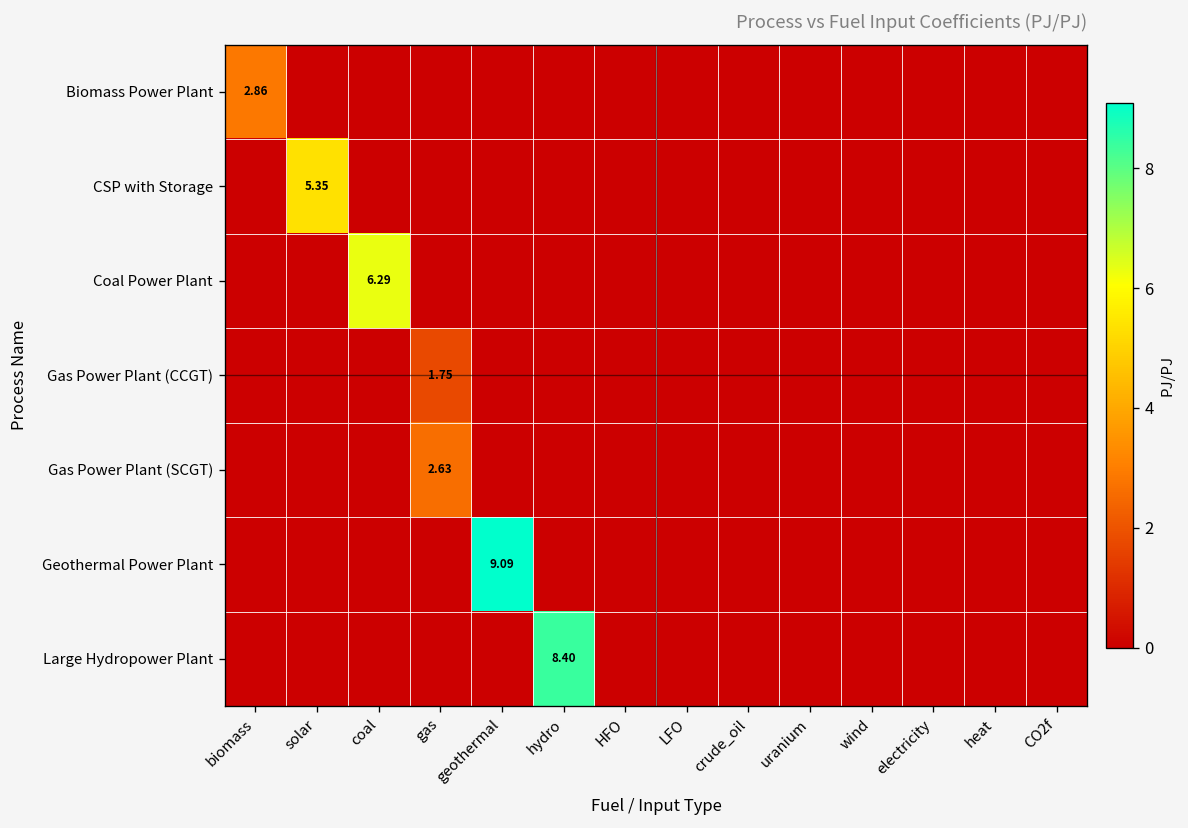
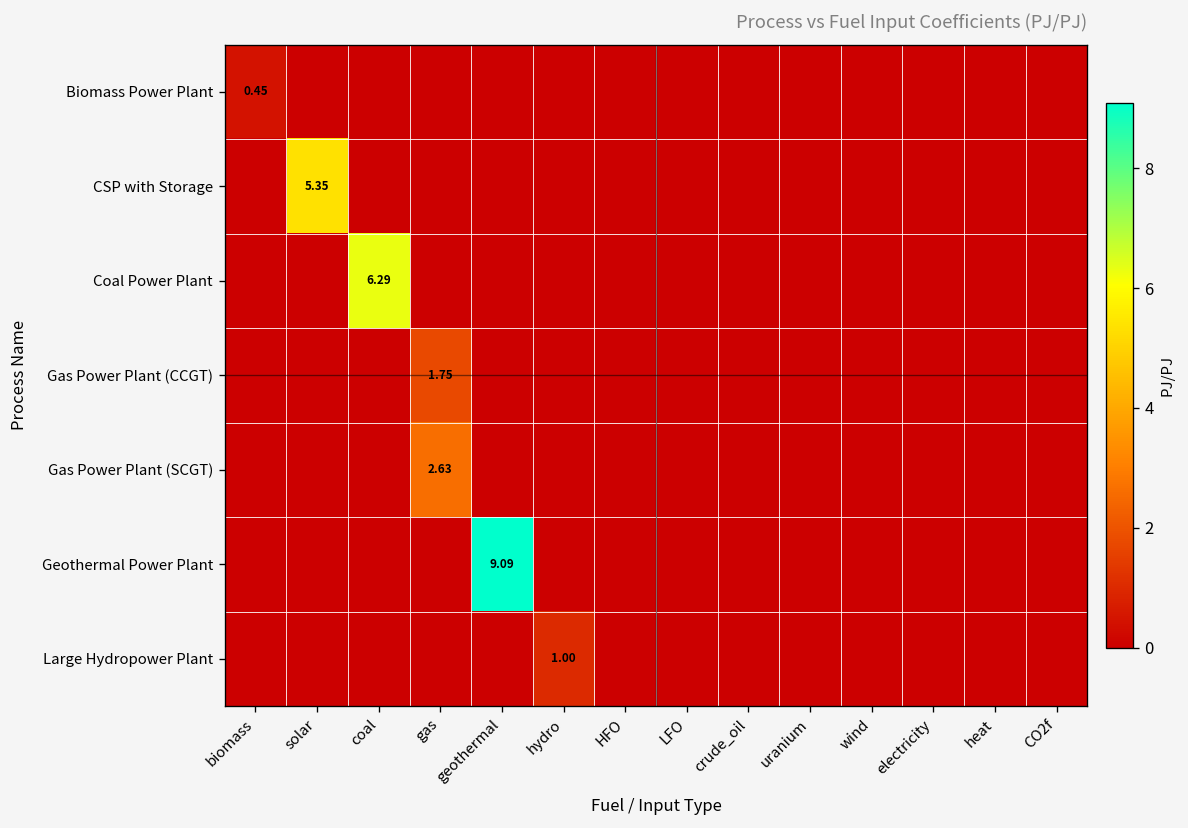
  {
    "Biomass Power Plant": {
-     "biomass": 2.86
+     "biomass": 0.45
    },
    "CSP with Storage": {
      "solar": 5.35
    },
    "Coal Power Plant": {
      "coal": 6.29
    },
    "Gas Power Plant (CCGT)": {
      "gas": 1.75
    },
    "Gas Power Plant (SCGT)": {
      "gas": 2.63
    },
    "Geothermal Power Plant": {
      "geothermal": 9.09
    },
    "Large Hydropower Plant": {
-     "hydro": 8.40
+     "hydro": 1.00
    }
  }
